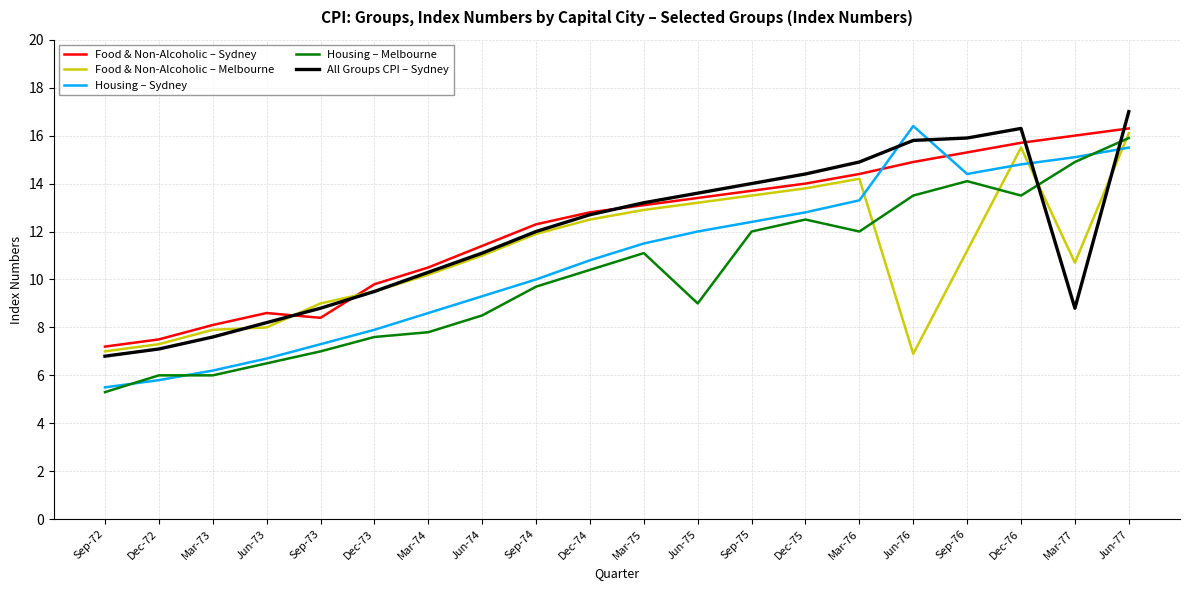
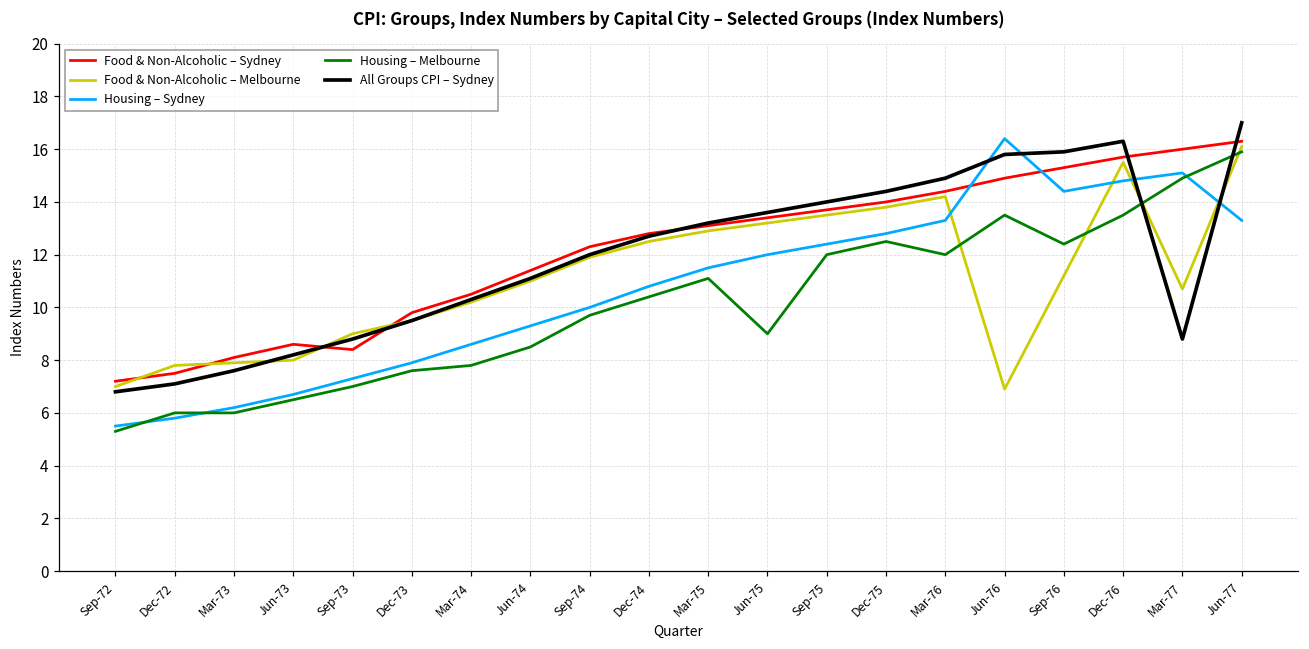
  {
    "Food & Non-Alcoholic – Sydney": {
      "Sep-72": 7.2,
      "Dec-72": 7.5,
      "Mar-73": 8.1,
      "Jun-73": 8.6,
      "Sep-73": 8.4,
      "Dec-73": 9.8,
      "Mar-74": 10.5,
      "Jun-74": 11.4,
      "Sep-74": 12.3,
      "Jun-75": 13.4,
      "Sep-75": 13.7,
      "Dec-75": 14.0,
      "Mar-76": 14.4,
      "Jun-76": 14.9,
      "Sep-76": 15.3,
      "Dec-76": 15.7,
      "Mar-77": 16.0,
      "Jun-77": 16.3
    },
    "Food & Non-Alcoholic – Melbourne": {
      "Sep-72": 7.0,
-     "Dec-72": 7.3,
+     "Dec-72": 7.8,
      "Mar-73": 7.9,
      "Jun-73": 8.0,
      "Sep-73": 9.0,
      "Dec-74": 12.5,
      "Mar-75": 12.9,
      "Jun-75": 13.2,
      "Sep-75": 13.5,
      "Dec-75": 13.8,
      "Mar-76": 14.2,
      "Jun-76": 6.9,
      "Sep-76": 11.2,
      "Dec-76": 15.5,
      "Mar-77": 10.7,
      "Jun-77": 16.1
    },
    "Housing – Sydney": {
      "Sep-72": 5.5,
      "Dec-72": 5.8,
      "Mar-73": 6.2,
      "Jun-73": 6.7,
      "Sep-73": 7.3,
      "Dec-73": 7.9,
      "Mar-74": 8.6,
      "Jun-74": 9.3,
      "Sep-74": 10.0,
      "Dec-74": 10.8,
      "Mar-75": 11.5,
      "Jun-75": 12.0,
      "Sep-75": 12.4,
      "Dec-75": 12.8,
      "Mar-76": 13.3,
      "Jun-76": 16.4,
      "Sep-76": 14.4,
      "Dec-76": 14.8,
      "Mar-77": 15.1,
-     "Jun-77": 15.5
+     "Jun-77": 13.3
    },
    "Housing – Melbourne": {
      "Sep-72": 5.3,
      "Dec-72": 6.0,
      "Mar-73": 6.0,
      "Jun-73": 6.5,
      "Sep-73": 7.0,
      "Dec-73": 7.6,
      "Mar-74": 7.8,
      "Jun-74": 8.5,
      "Sep-74": 9.7,
      "Dec-74": 10.4,
      "Mar-75": 11.1,
      "Jun-75": 9.0,
      "Sep-75": 12.0,
      "Dec-75": 12.5,
      "Mar-76": 12.0,
      "Jun-76": 13.5,
-     "Sep-76": 14.1,
+     "Sep-76": 12.4,
      "Dec-76": 13.5,
      "Mar-77": 14.9,
      "Jun-77": 15.9
    },
    "All Groups CPI – Sydney": {
      "Sep-72": 6.8,
      "Dec-72": 7.1,
      "Mar-73": 7.6,
      "Jun-73": 8.2,
      "Sep-73": 8.8,
      "Jun-75": 13.6,
      "Sep-75": 14.0,
      "Dec-75": 14.4,
      "Mar-76": 14.9,
      "Jun-76": 15.8,
      "Sep-76": 15.9,
      "Dec-76": 16.3,
      "Mar-77": 8.8,
      "Jun-77": 17.0
    }
  }
